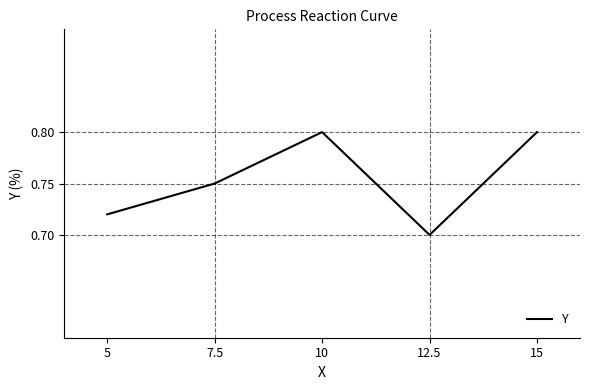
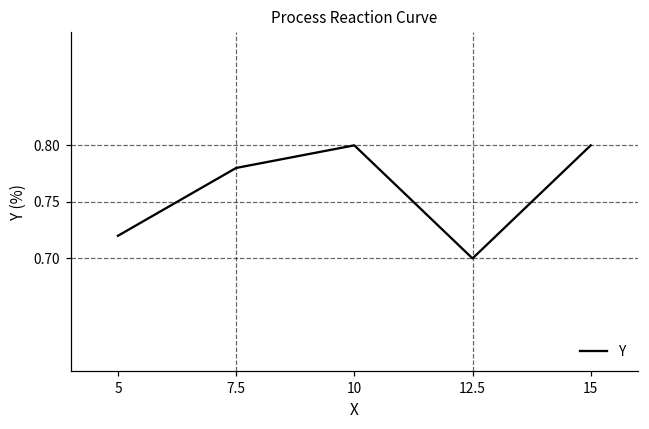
  {
    "5": 0.72,
-   "7.5": 0.75,
+   "7.5": 0.78,
    "10": 0.80,
    "12.5": 0.70,
    "15": 0.80
  }
